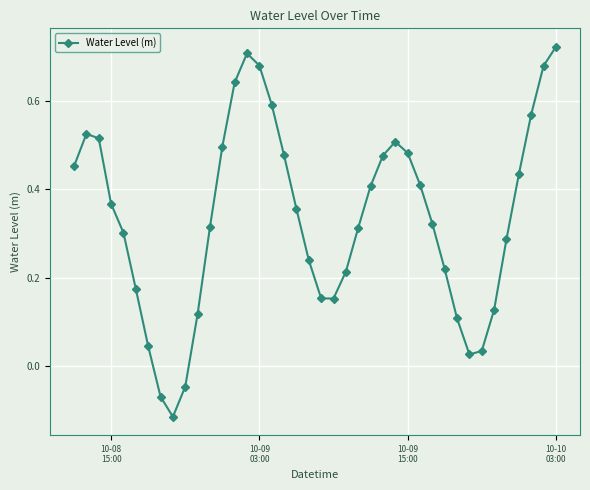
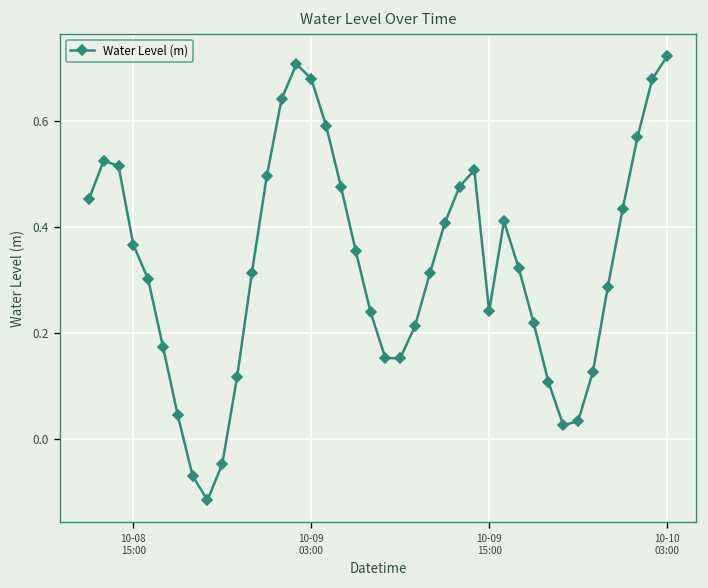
  {
    "10-08 15:00": 0.37,
    "10-09 03:00": 0.68,
-   "10-09 15:00": 0.48,
+   "10-09 15:00": 0.24,
    "10-10 03:00": 0.72
  }
